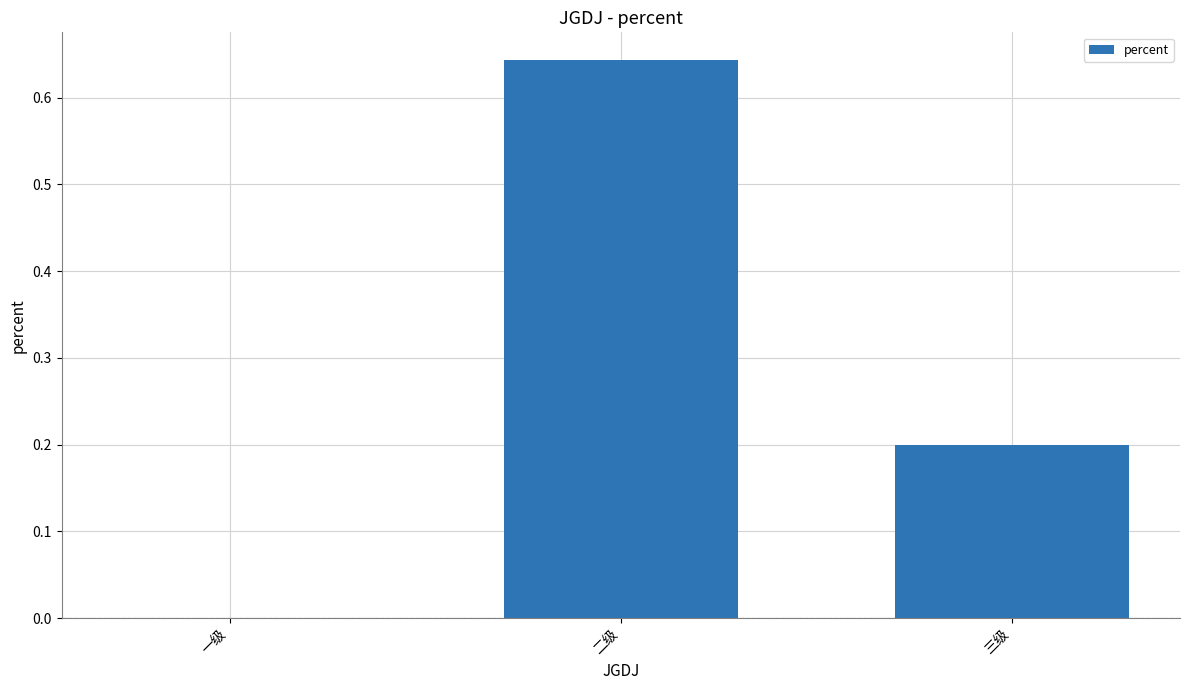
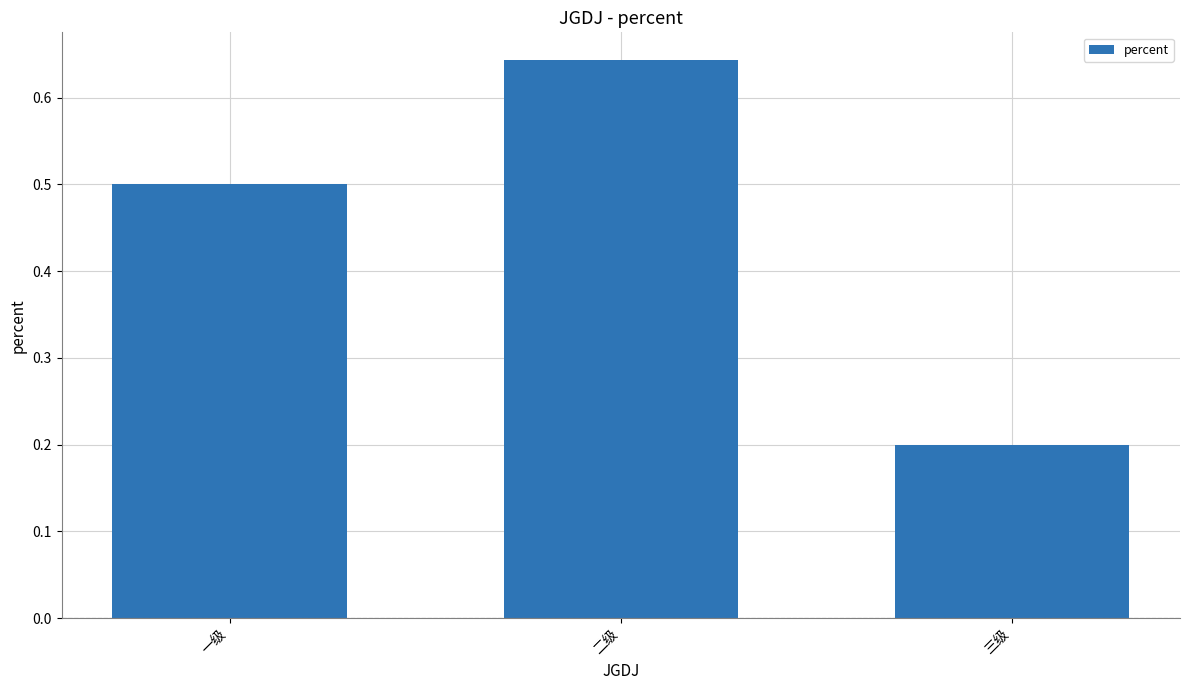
  {
-   "一级": 0.0,
+   "一级": 0.5,
    "二级": 0.64,
    "三级": 0.2
  }
